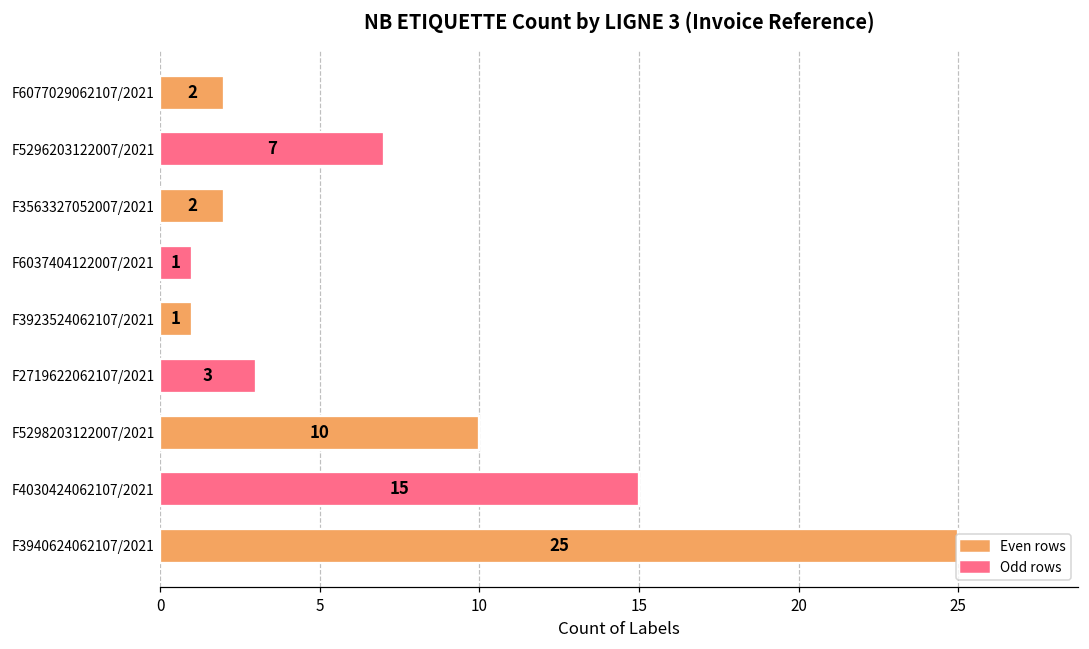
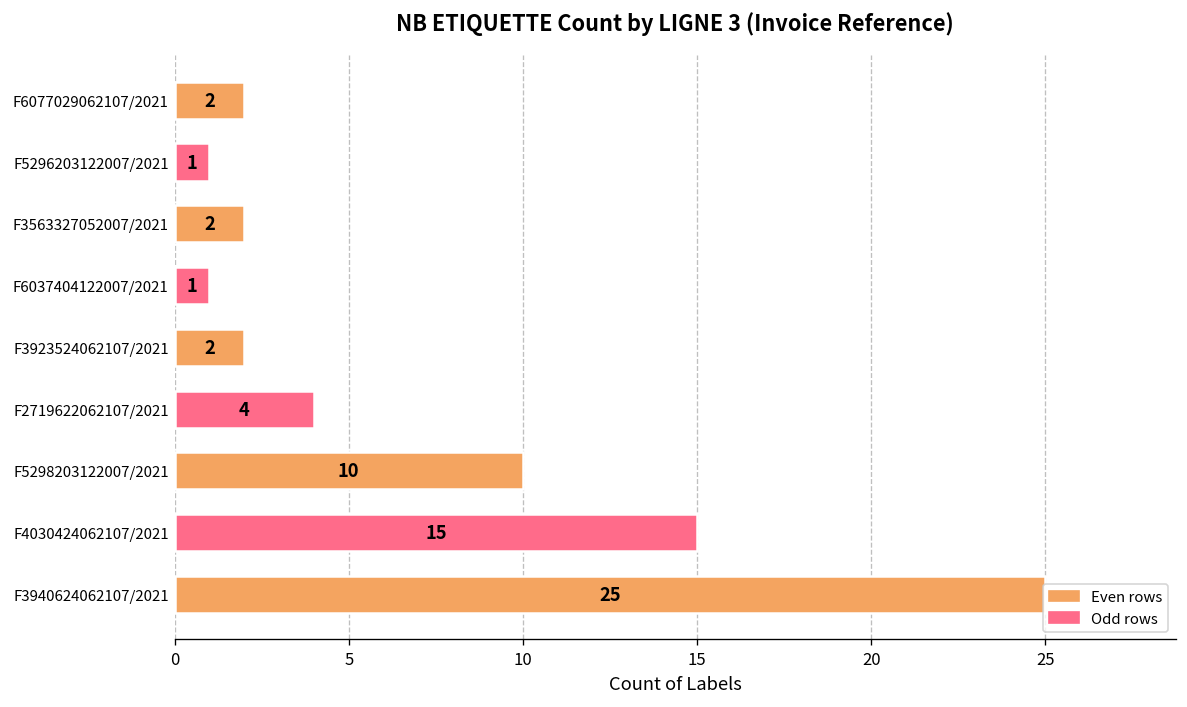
  {
    "F6077029062107/2021": 2,
-   "F5296203122007/2021": 7,
+   "F5296203122007/2021": 1,
    "F3563327052007/2021": 2,
    "F6037404122007/2021": 1,
-   "F3923524062107/2021": 1,
-   "F2719622062107/2021": 3,
+   "F3923524062107/2021": 2,
+   "F2719622062107/2021": 4,
    "F5298203122007/2021": 10,
    "F4030424062107/2021": 15
  }
